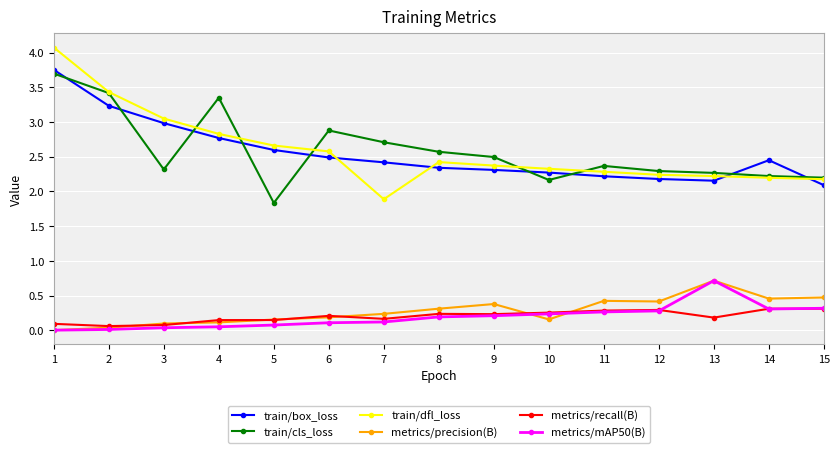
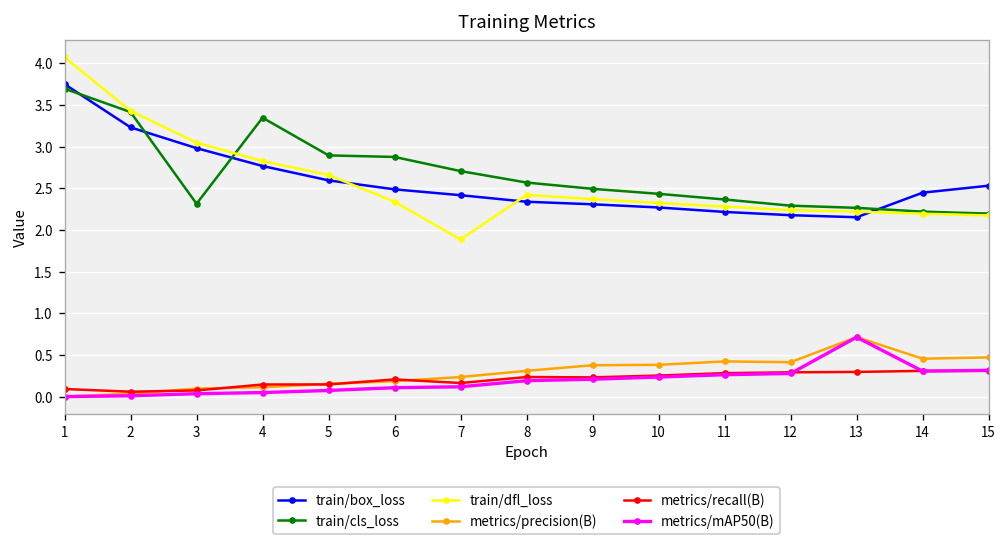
  {
    "train/box_loss": {
      "1": 3.8,
      "2": 3.2,
      "3": 3.0,
      "4": 2.8,
      "5": 2.6,
      "6": 2.5,
      "7": 2.4,
      "8": 2.3,
      "9": 2.3,
      "10": 2.3,
      "11": 2.2,
      "12": 2.2,
      "13": 2.2,
      "14": 2.4,
-     "15": 2.1
+     "15": 2.5
    },
    "train/cls_loss": {
      "1": 3.7,
      "3": 2.3,
      "4": 3.3,
-     "5": 1.8,
+     "5": 2.9,
      "6": 2.9,
      "7": 2.7,
      "8": 2.6,
      "9": 2.5,
-     "10": 2.2,
+     "10": 2.4,
      "11": 2.4,
      "12": 2.3,
      "13": 2.3
    },
    "train/dfl_loss": {
      "1": 4.1,
      "3": 3.0,
      "4": 2.8,
      "5": 2.7,
-     "6": 2.6,
+     "6": 2.3,
      "7": 1.9,
      "8": 2.4,
      "9": 2.4,
      "10": 2.3,
      "11": 2.3,
      "12": 2.2,
      "13": 2.2
    },
    "metrics/precision(B)": {
      "7": 0.2,
      "8": 0.3,
      "9": 0.4,
-     "10": 0.2,
+     "10": 0.4,
      "11": 0.4,
      "12": 0.4,
      "14": 0.5,
      "15": 0.5
    },
    "metrics/recall(B)": {
      "1": 0.1,
      "7": 0.2,
      "8": 0.2,
-     "13": 0.2
+     "13": 0.3
    },
    "metrics/mAP50(B)": {
      "3": 0.0,
      "4": 0.1,
      "5": 0.1,
      "6": 0.1,
      "7": 0.1,
      "8": 0.2
    }
  }
